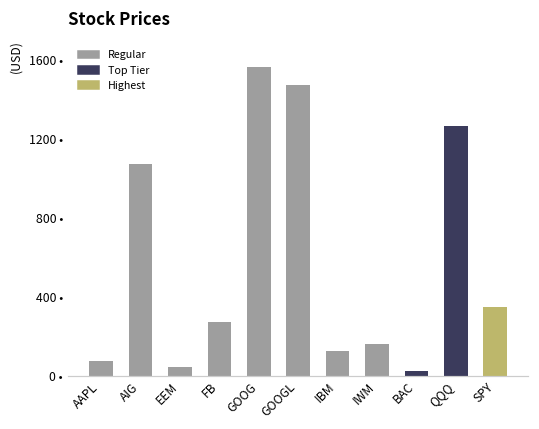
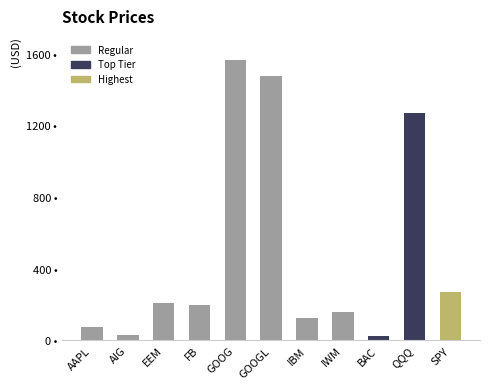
  {
    "AAPL": "70 •",
-   "AIG": "1080 •",
-   "EEM": "50 •",
-   "FB": "270 •",
+   "AIG": "30 •",
+   "EEM": "210 •",
+   "FB": "200 •",
    "GOOG": "1570 •",
    "GOOGL": "1470 •",
    "IBM": "130 •",
    "IWM": "160 •",
    "BAC": "20 •",
    "QQQ": "1270 •",
-   "SPY": "350 •"
+   "SPY": "270 •"
  }
